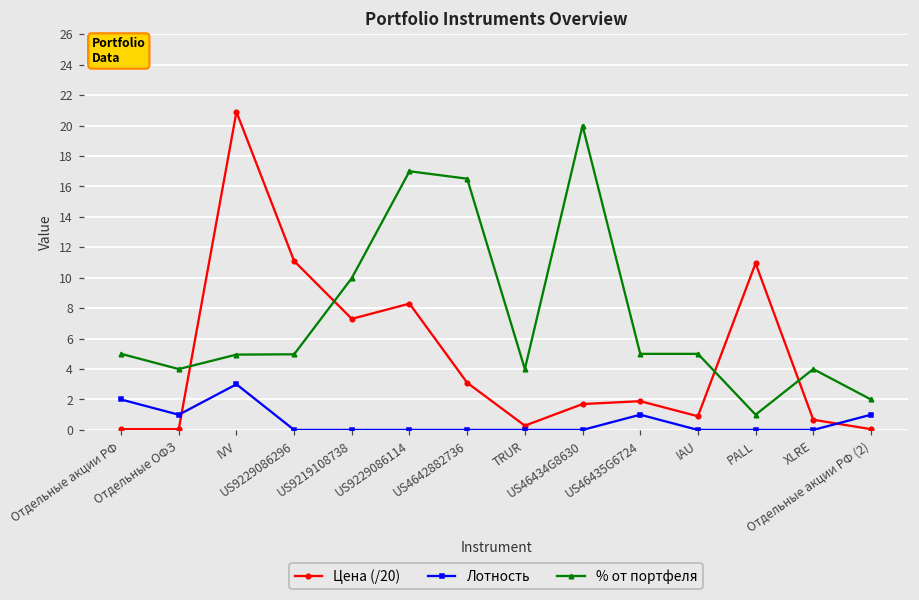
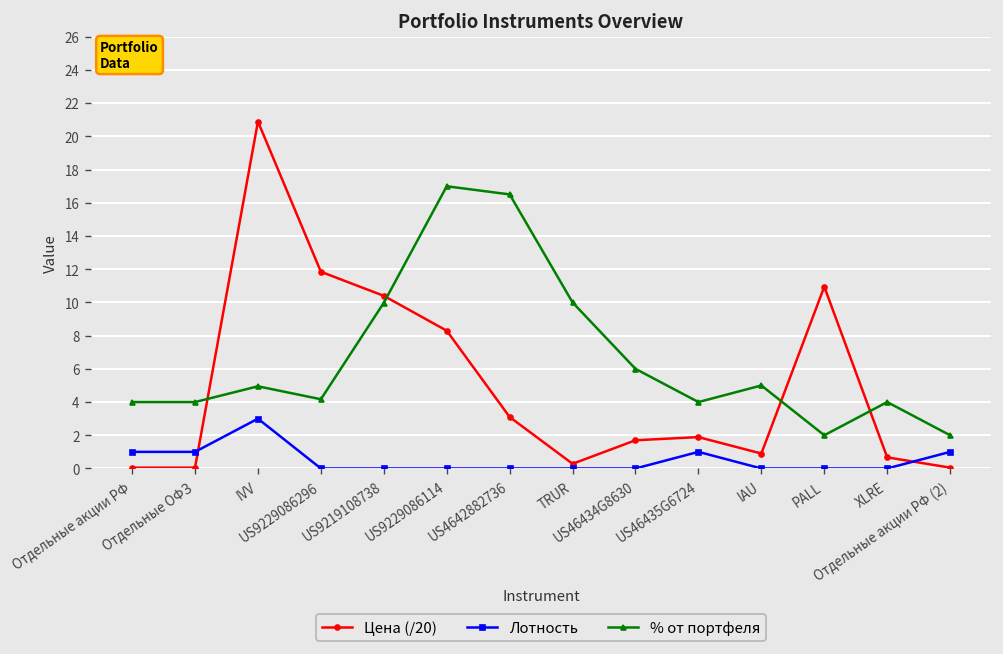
  {
    "Цена (/20)": {
      "Отдельные акции РФ": 0.1,
      "Отдельные ОФЗ": 0.1,
      "IVV": 20.9,
-     "US9229086296": 11.1,
-     "US9219108738": 7.3,
+     "US9229086296": 11.9,
+     "US9219108738": 10.4,
      "US9229086114": 8.3,
      "US4642882736": 3.1,
      "TRUR": 0.3,
      "US46434G8630": 1.7,
      "US46435G6724": 1.9,
      "IAU": 0.9,
      "PALL": 11.0,
      "XLRE": 0.7,
      "Отдельные акции РФ (2)": 0.1
    },
    "Лотность": {
-     "Отдельные акции РФ": 2,
+     "Отдельные акции РФ": 1,
      "Отдельные ОФЗ": 1,
      "IVV": 3,
      "US9229086296": 0,
      "US9219108738": 0,
      "US9229086114": 0,
      "US4642882736": 0,
      "TRUR": 0,
      "US46434G8630": 0,
      "US46435G6724": 1,
      "IAU": 0,
      "PALL": 0,
      "XLRE": 0,
      "Отдельные акции РФ (2)": 1
    },
    "% от портфеля": {
-     "Отдельные акции РФ": 5,
+     "Отдельные акции РФ": 4,
      "Отдельные ОФЗ": 4.0,
      "IVV": 5.0,
-     "US9229086296": 5.0,
+     "US9229086296": 4.2,
      "US9219108738": 10.0,
      "US9229086114": 17.0,
      "US4642882736": 16.5,
-     "TRUR": 4,
-     "US46434G8630": 20,
-     "US46435G6724": 5,
+     "TRUR": 10,
+     "US46434G8630": 6,
+     "US46435G6724": 4,
      "IAU": 5.0,
-     "PALL": 1,
+     "PALL": 2,
      "XLRE": 4.0,
      "Отдельные акции РФ (2)": 2.0
    }
  }
